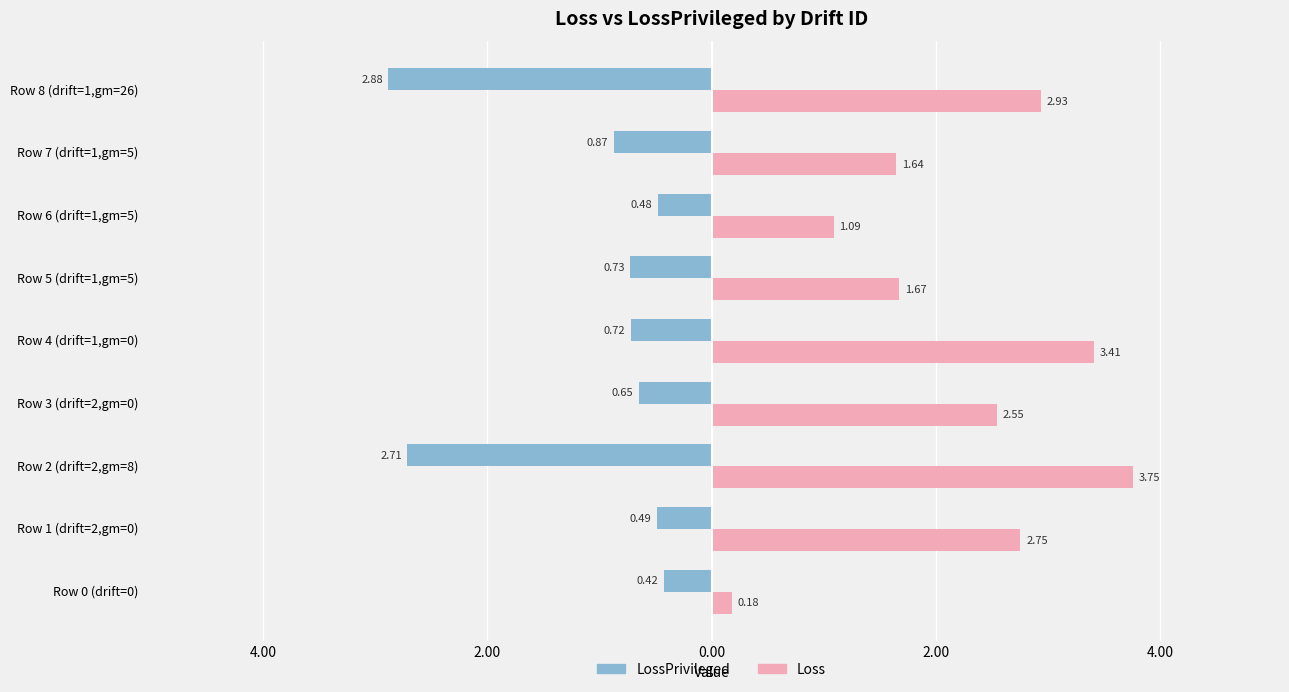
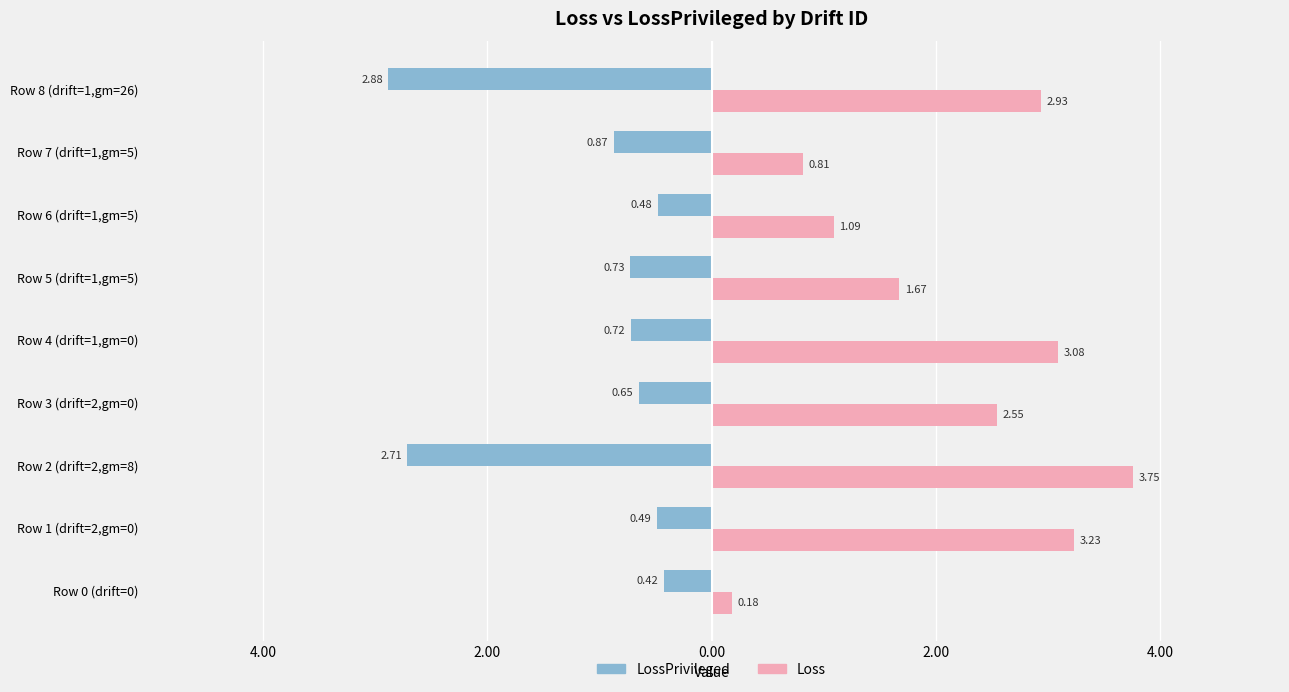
  {
    "Loss": {
      "Row 8 (drift=1,gm=26)": 2.93,
-     "Row 7 (drift=1,gm=5)": 1.64,
+     "Row 7 (drift=1,gm=5)": 0.81,
      "Row 6 (drift=1,gm=5)": 1.09,
      "Row 5 (drift=1,gm=5)": 1.67,
-     "Row 4 (drift=1,gm=0)": 3.41,
+     "Row 4 (drift=1,gm=0)": 3.08,
      "Row 3 (drift=2,gm=0)": 2.55,
      "Row 2 (drift=2,gm=8)": 3.75,
-     "Row 1 (drift=2,gm=0)": 2.75,
+     "Row 1 (drift=2,gm=0)": 3.23,
      "Row 0 (drift=0)": 0.18
    }
  }
